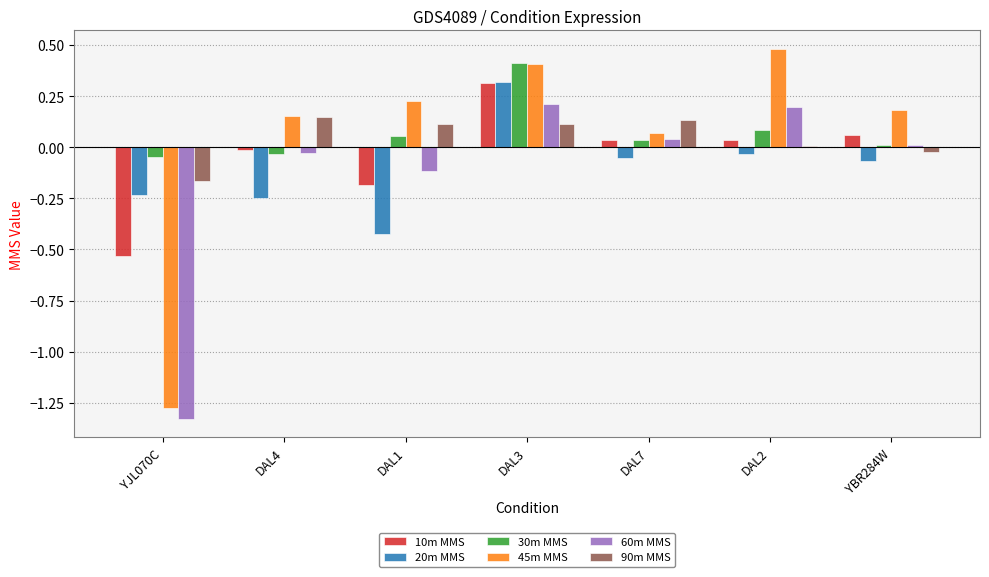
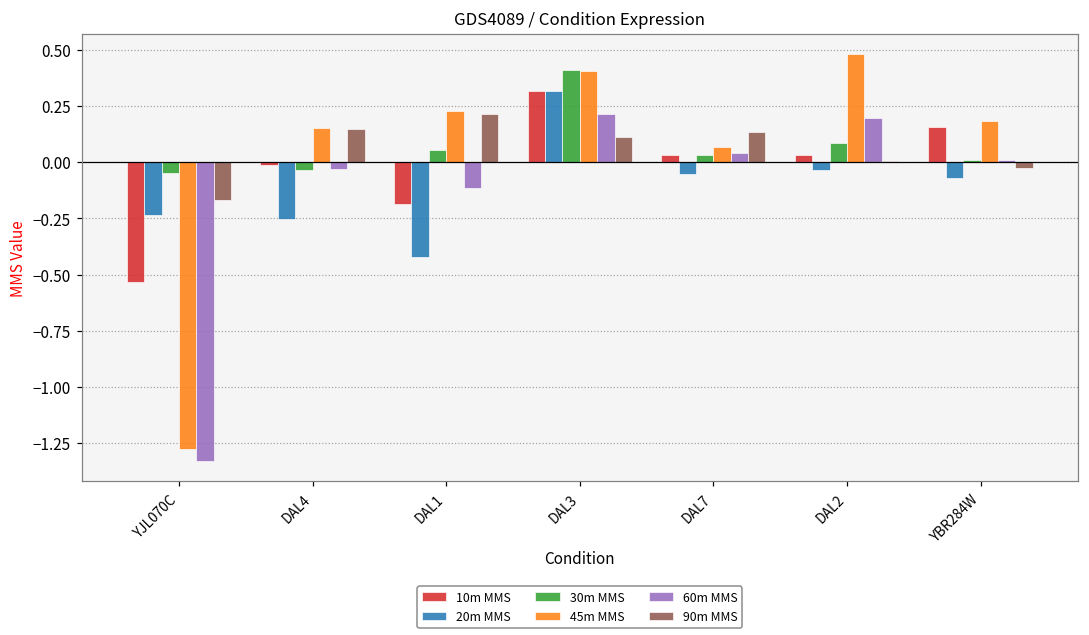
  {
    "10m MMS": {
      "YJL070C": -0.53,
      "DAL1": -0.18,
      "DAL3": 0.32,
      "DAL7": 0.03,
      "DAL2": 0.03,
-     "YBR284W": 0.06
+     "YBR284W": 0.16
    },
    "20m MMS": {
      "YJL070C": -0.24,
      "DAL4": -0.25,
      "DAL1": -0.42,
      "DAL3": 0.32,
      "DAL7": -0.05,
      "DAL2": -0.03,
      "YBR284W": -0.07
    },
    "30m MMS": {
      "YJL070C": -0.05,
      "DAL4": -0.03,
      "DAL1": 0.05,
      "DAL3": 0.41,
      "DAL7": 0.03,
      "DAL2": 0.09
    },
    "45m MMS": {
      "YJL070C": -1.28,
      "DAL4": 0.15,
      "DAL1": 0.23,
      "DAL3": 0.41,
      "DAL7": 0.07,
      "DAL2": 0.48,
      "YBR284W": 0.18
    },
    "60m MMS": {
      "YJL070C": -1.33,
      "DAL4": -0.03,
      "DAL1": -0.11,
      "DAL3": 0.21,
      "DAL7": 0.04,
      "DAL2": 0.20
    },
    "90m MMS": {
      "YJL070C": -0.17,
      "DAL4": 0.15,
-     "DAL1": 0.12,
+     "DAL1": 0.22,
      "DAL3": 0.11,
      "DAL7": 0.13,
      "YBR284W": -0.02
    }
  }
